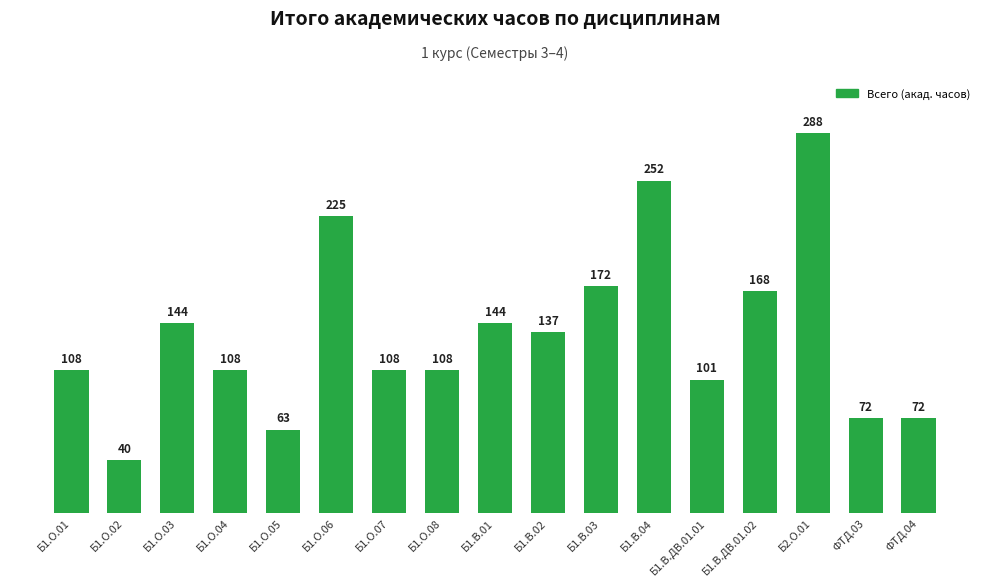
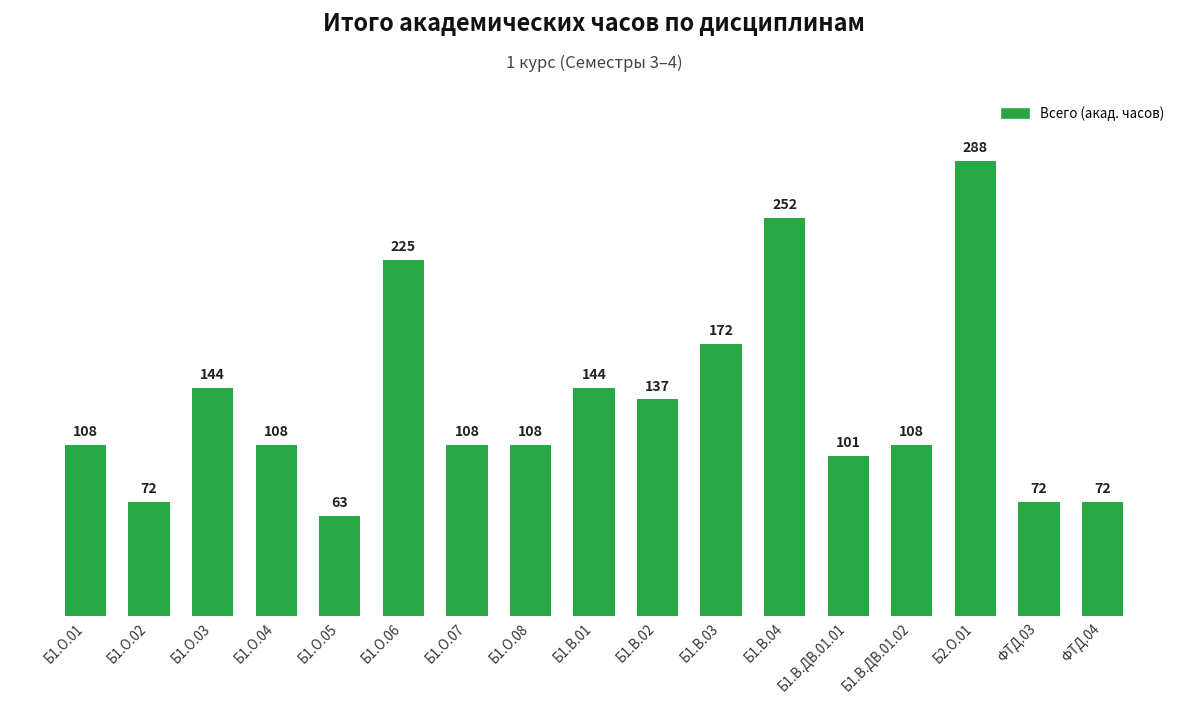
  {
    "Б1.О.01": 108,
-   "Б1.О.02": 40,
+   "Б1.О.02": 72,
    "Б1.О.03": 144,
    "Б1.О.04": 108,
    "Б1.О.05": 63,
    "Б1.О.06": 225,
    "Б1.О.07": 108,
    "Б1.О.08": 108,
    "Б1.В.01": 144,
    "Б1.В.02": 137,
    "Б1.В.03": 172,
    "Б1.В.04": 252,
    "Б1.В.ДВ.01.01": 101,
-   "Б1.В.ДВ.01.02": 168,
+   "Б1.В.ДВ.01.02": 108,
    "Б2.О.01": 288,
    "ФТД.03": 72,
    "ФТД.04": 72
  }
